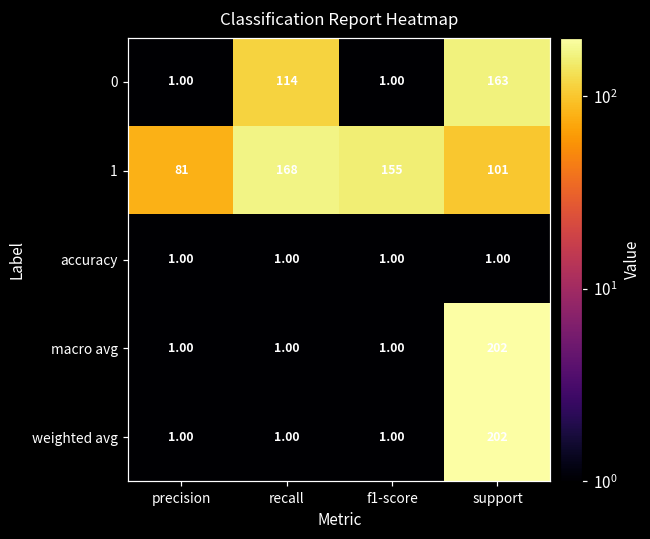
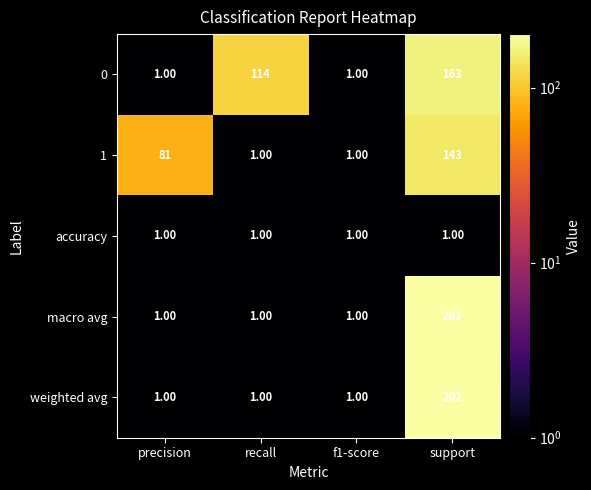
  {
    "0": {
      "precision": 1.00,
      "recall": 114,
      "f1-score": 1.00,
      "support": 163
    },
    "1": {
      "precision": 81,
-     "recall": 168,
-     "f1-score": 155,
-     "support": 101
+     "recall": 1.00,
+     "f1-score": 1.00,
+     "support": 143
    },
    "accuracy": {
      "precision": 1.00,
      "recall": 1.00,
      "f1-score": 1.00,
      "support": 1.00
    },
    "macro avg": {
      "precision": 1.00,
      "recall": 1.00,
      "f1-score": 1.00,
      "support": 202
    },
    "weighted avg": {
      "precision": 1.00,
      "recall": 1.00,
      "f1-score": 1.00,
      "support": 202
    }
  }
